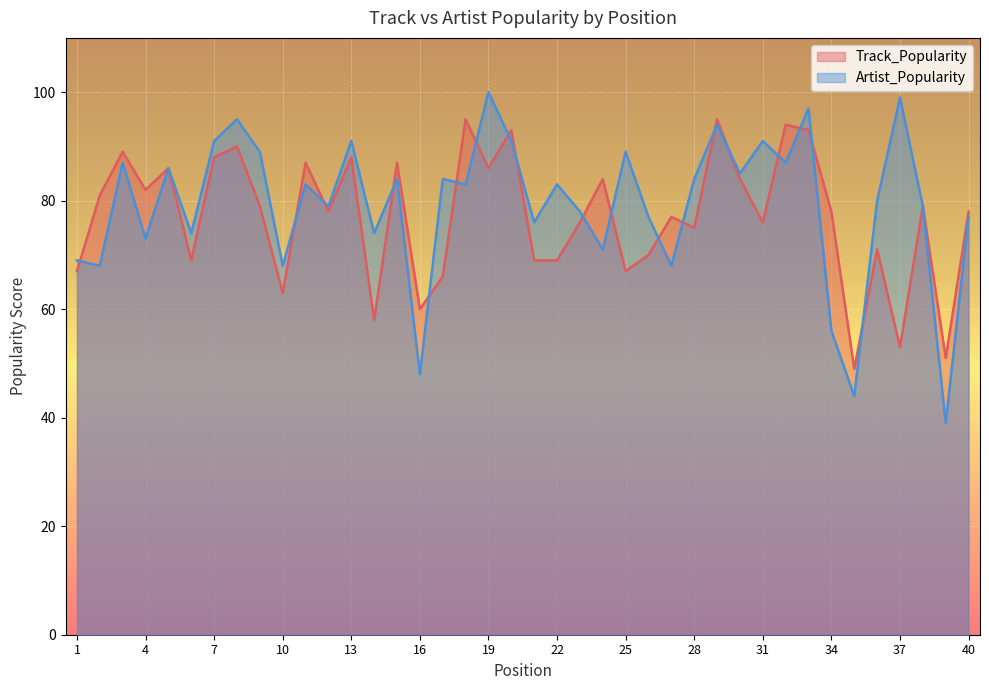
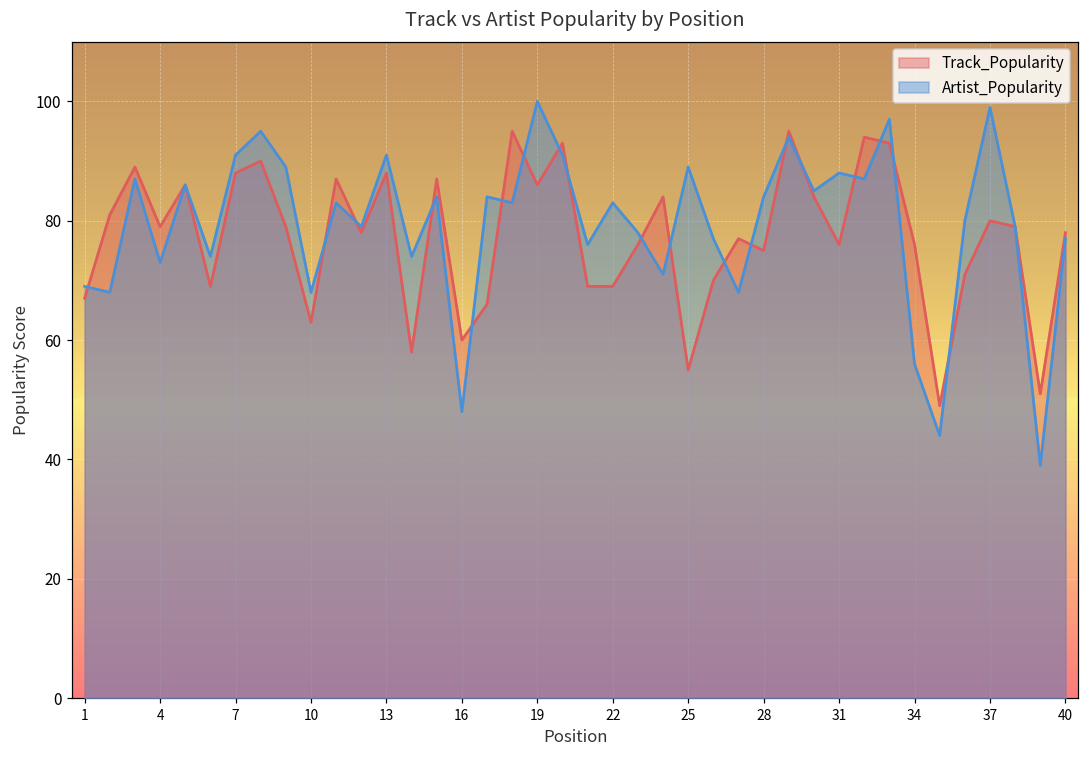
  {
    "Track_Popularity": {
      "1": 67,
-     "4": 82,
+     "4": 79,
      "7": 88,
      "10": 63,
      "13": 88,
      "16": 60,
      "19": 86,
      "22": 69,
-     "25": 67,
+     "25": 55,
      "28": 75,
      "31": 76,
-     "34": 78,
-     "37": 53,
+     "34": 76,
+     "37": 80,
      "40": 78
    },
    "Artist_Popularity": {
      "1": 69,
      "4": 73,
      "7": 91,
      "10": 68,
      "13": 91,
      "16": 48,
      "19": 100,
      "22": 83,
      "25": 89,
      "28": 84,
-     "31": 91,
+     "31": 88,
      "34": 56,
      "37": 99,
      "40": 77
    }
  }
